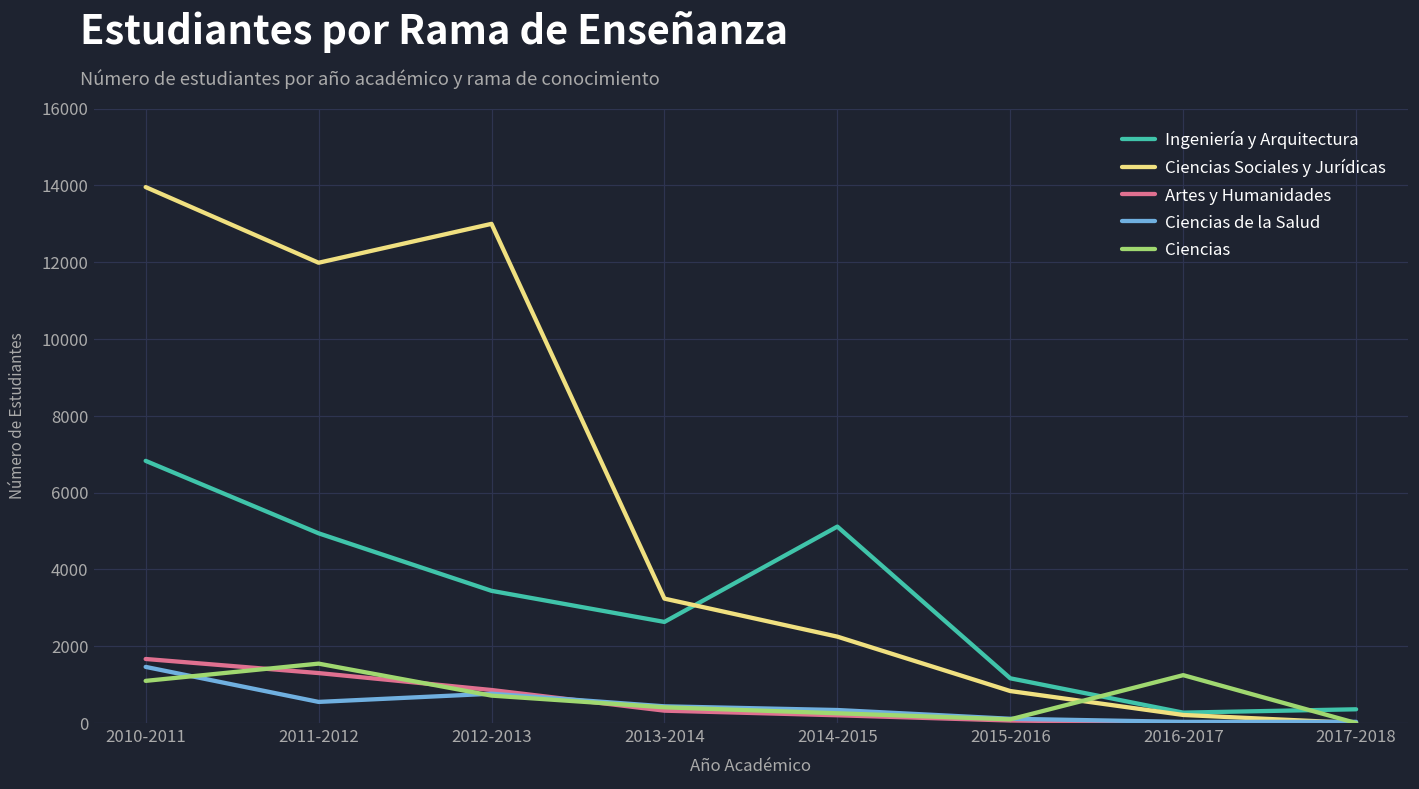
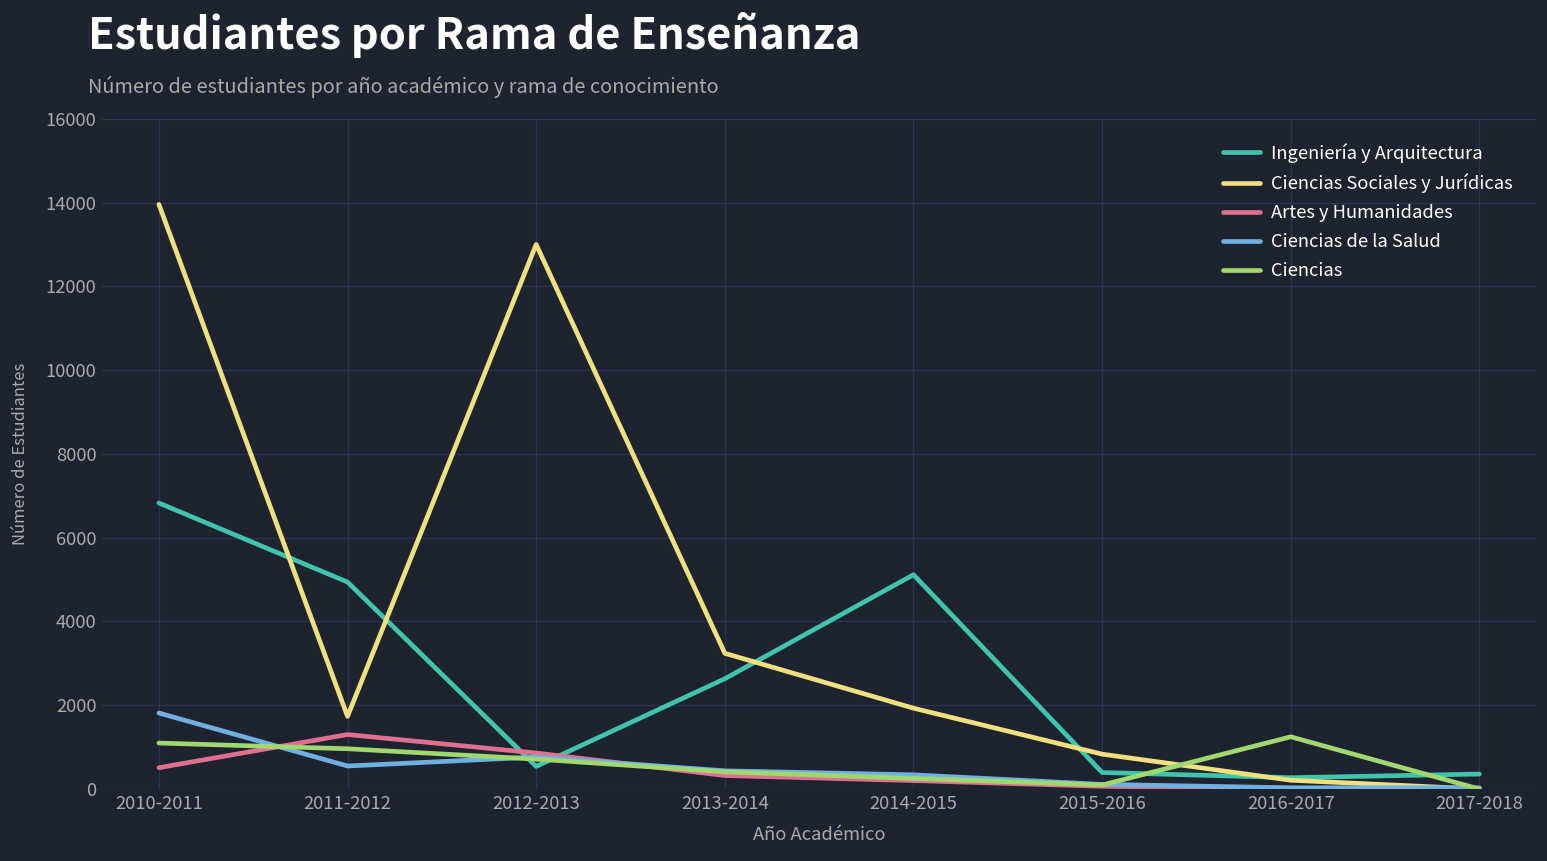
  {
    "Ingeniería y Arquitectura": {
      "2010-2011": 6800,
      "2011-2012": 4900,
-     "2012-2013": 3400,
+     "2012-2013": 500,
      "2013-2014": 2600,
      "2014-2015": 5100,
-     "2015-2016": 1200,
+     "2015-2016": 400,
      "2017-2018": 400
    },
    "Ciencias Sociales y Jurídicas": {
      "2010-2011": 14000,
-     "2011-2012": 12000,
+     "2011-2012": 1700,
      "2012-2013": 13000,
      "2013-2014": 3200,
-     "2014-2015": 2300,
+     "2014-2015": 1900,
      "2015-2016": 800
    },
    "Artes y Humanidades": {
-     "2010-2011": 1700,
+     "2010-2011": 500,
      "2011-2012": 1300,
      "2012-2013": 900,
      "2013-2014": 300
    },
    "Ciencias de la Salud": {
-     "2010-2011": 1500,
+     "2010-2011": 1800,
      "2011-2012": 600,
      "2014-2015": 300
    },
    "Ciencias": {
      "2010-2011": 1100,
-     "2011-2012": 1500,
+     "2011-2012": 1000,
      "2016-2017": 1200
    }
  }
